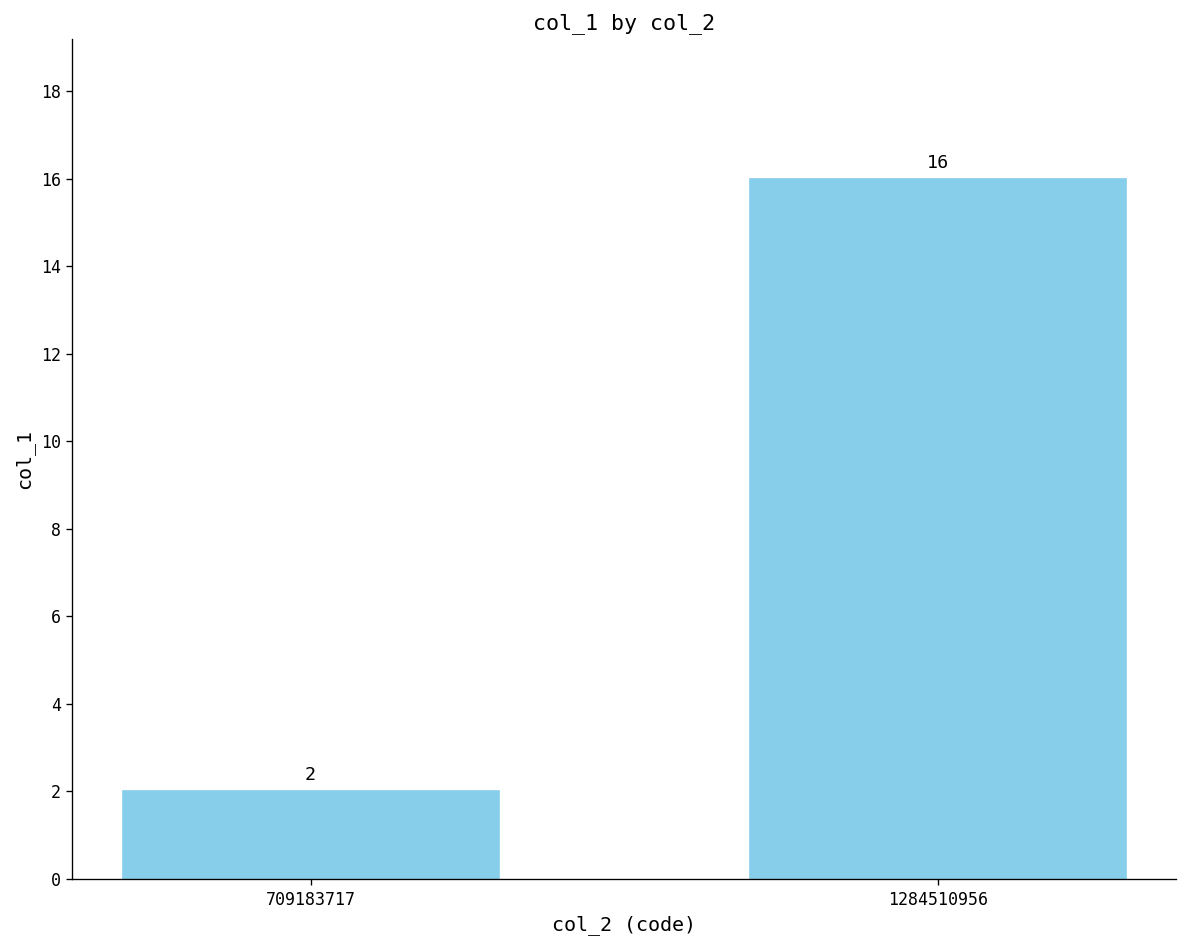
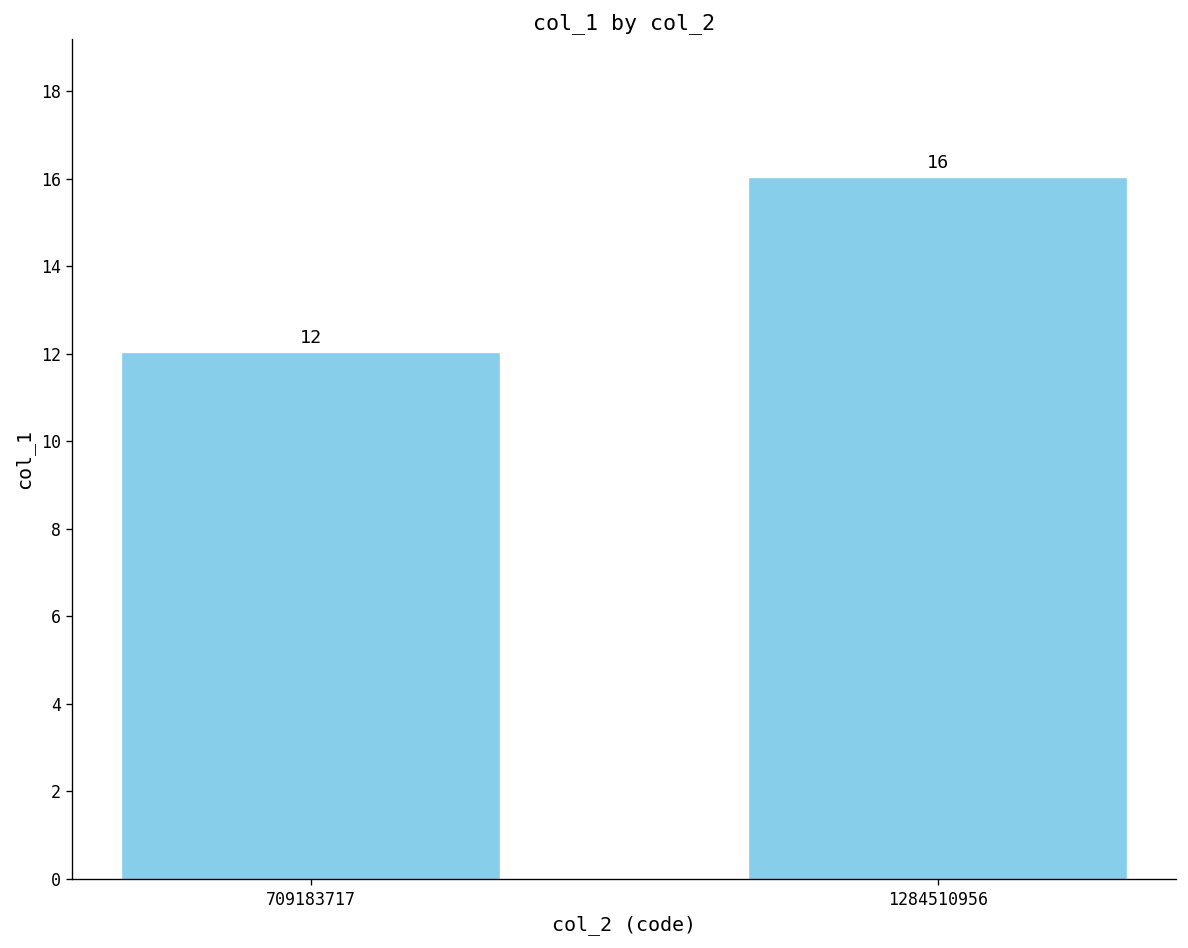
  {
-   "709183717": 2,
+   "709183717": 12,
    "1284510956": 16
  }
